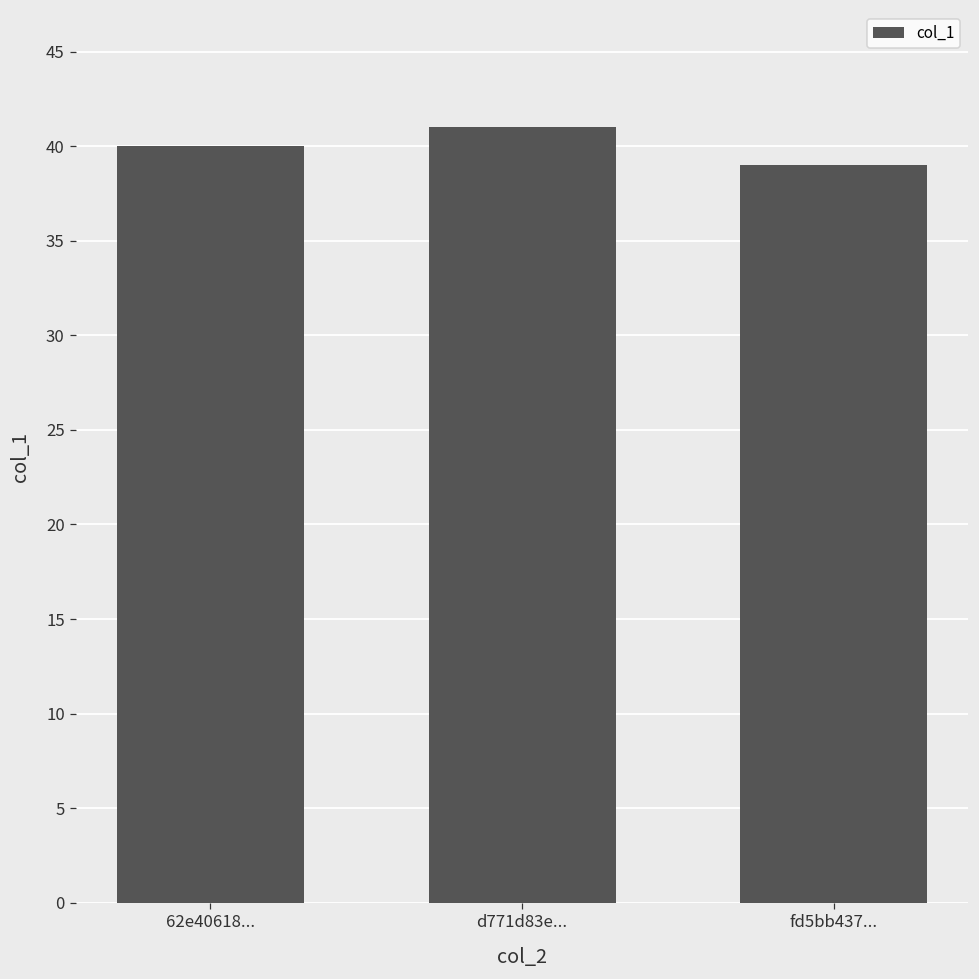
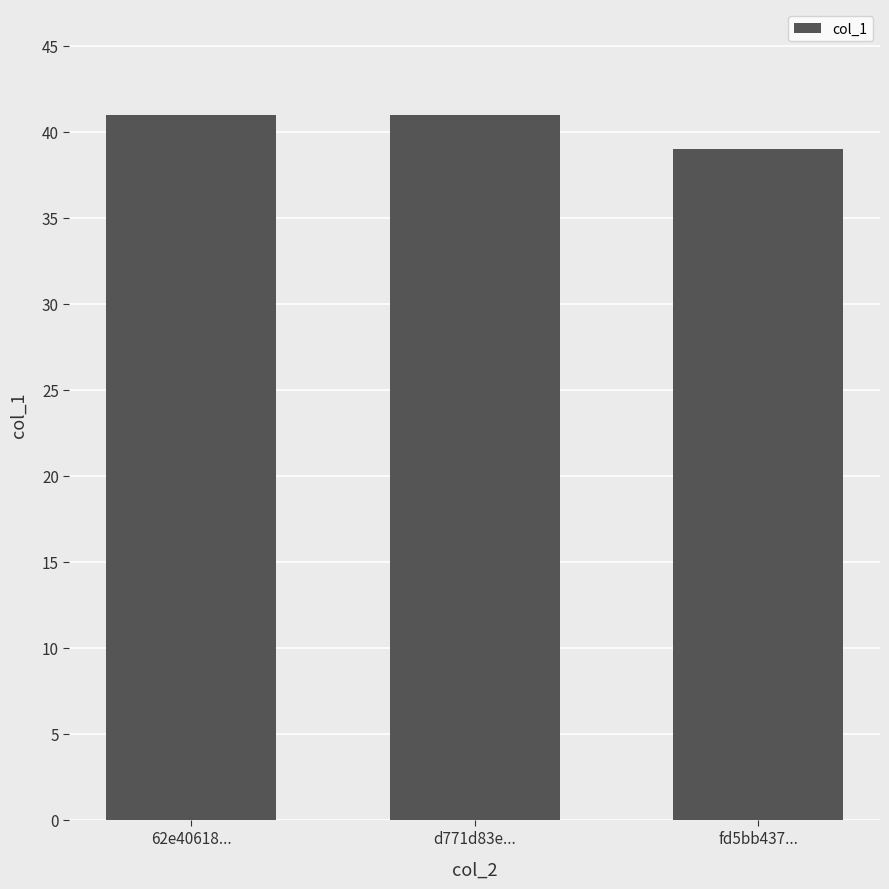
  {
-   "62e40618...": 40,
+   "62e40618...": 41,
    "d771d83e...": 41,
    "fd5bb437...": 39
  }
